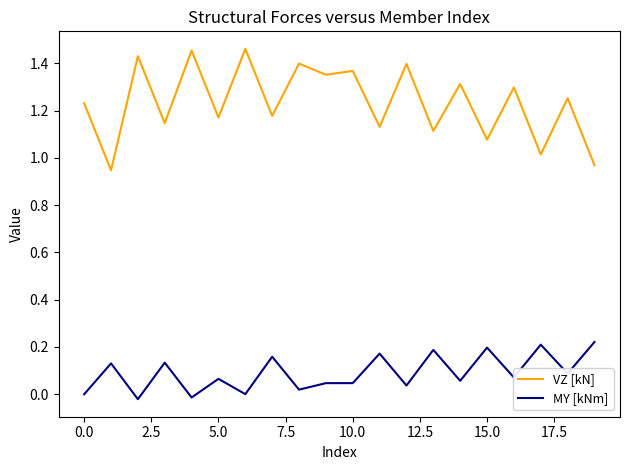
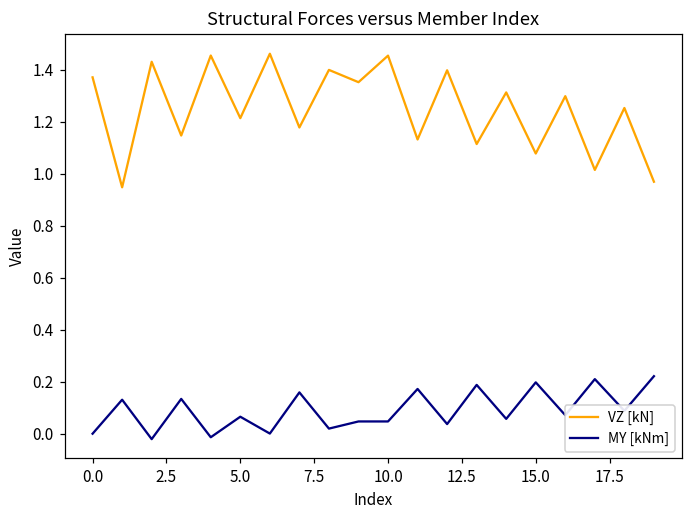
  {
    "VZ [kN]": {
-     "0.0": 1.23,
-     "5.0": 1.17,
-     "10.0": 1.37,
+     "0.0": 1.37,
+     "5.0": 1.21,
+     "10.0": 1.45,
      "15.0": 1.08
    },
    "MY [kNm]": {
      "0.0": 0.00,
      "5.0": 0.07,
      "10.0": 0.05,
      "15.0": 0.20
    }
  }
